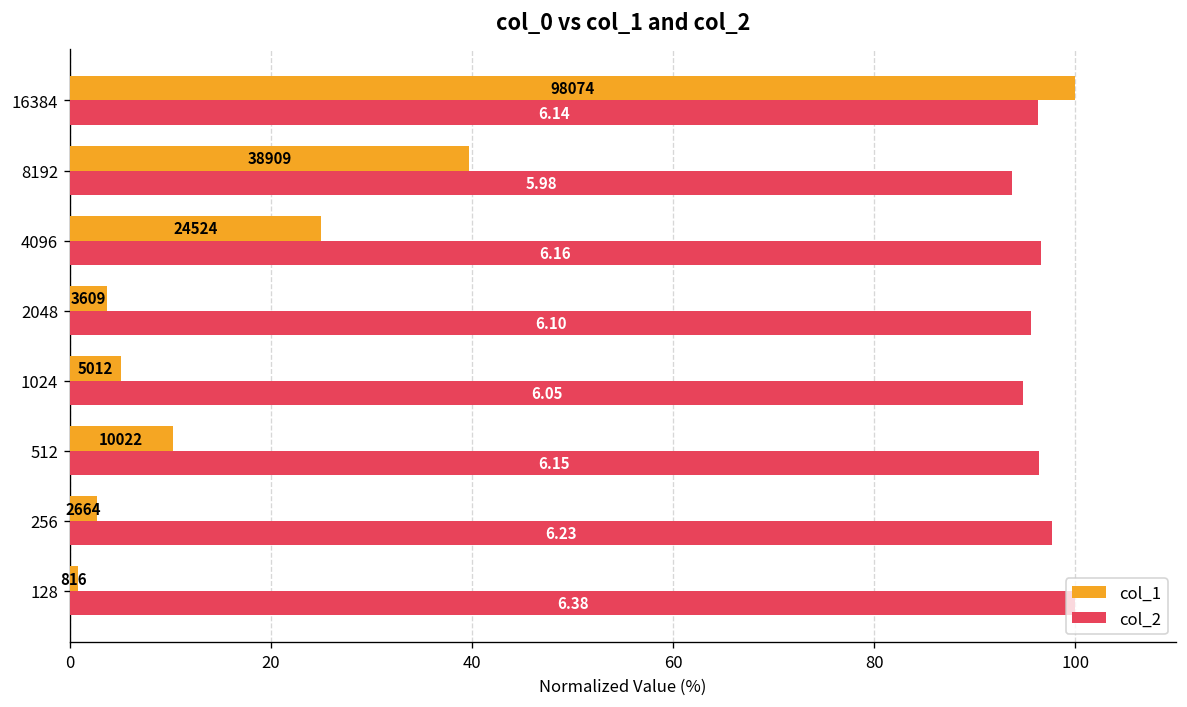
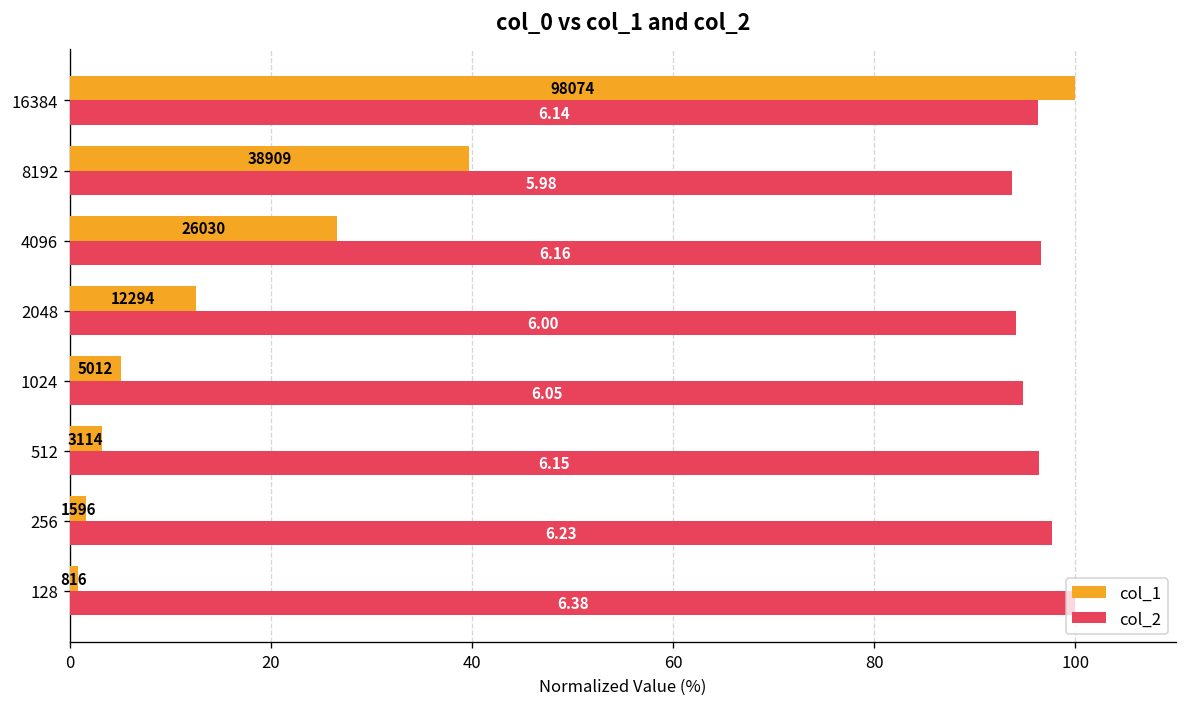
  {
    "col_1": {
-     "4096": 24524,
-     "2048": 3609,
-     "512": 10022,
-     "256": 2664
+     "4096": 26030,
+     "2048": 12294,
+     "512": 3114,
+     "256": 1596
    },
    "col_2": {
-     "2048": 6.10
+     "2048": 6.00
    }
  }
